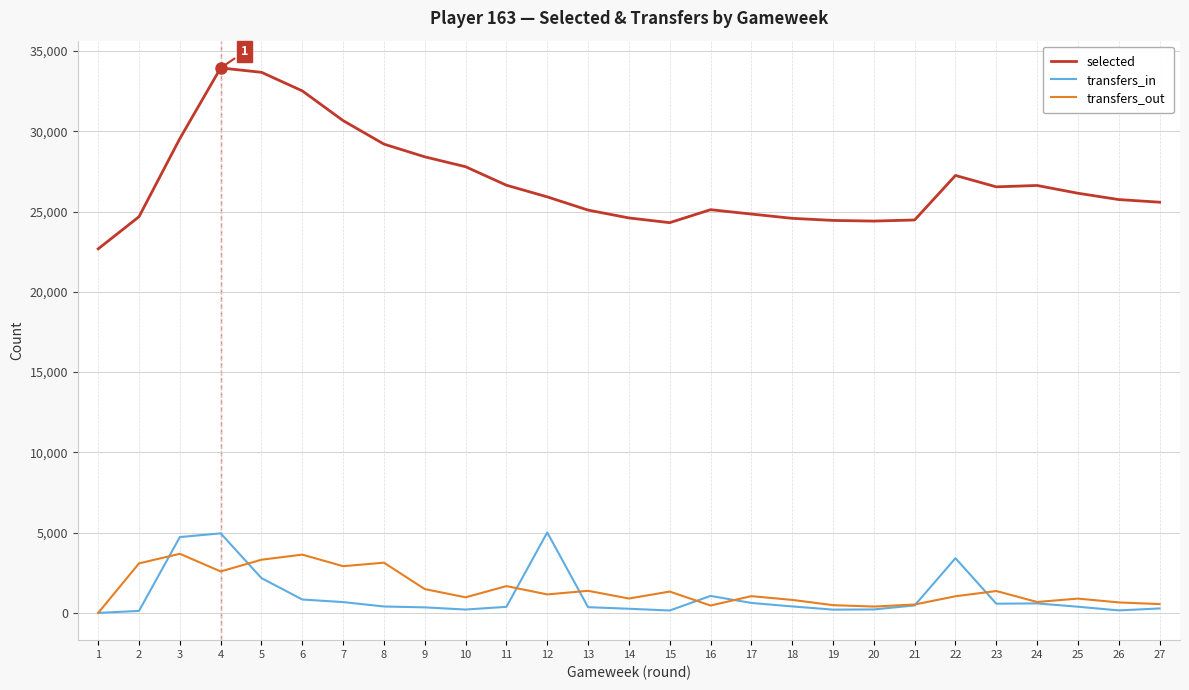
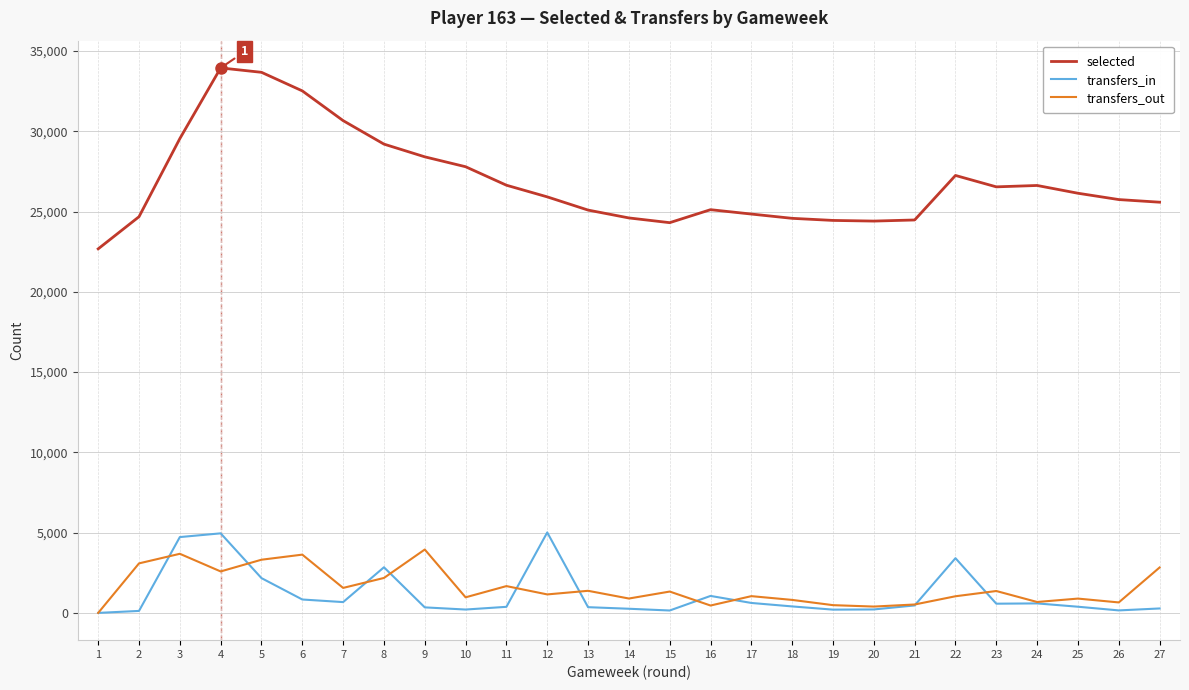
  {
    "transfers_in": {
      "2": "100",
      "3": "4,700",
      "4": "5,000",
      "5": "2,200",
      "6": "800",
      "7": "700",
-     "8": "400",
+     "8": "2,800",
      "9": "300",
      "10": "200",
      "11": "400",
      "12": "5,000",
      "13": "400",
      "14": "300",
      "15": "200",
      "16": "1,100",
      "17": "600",
      "18": "400",
      "19": "200",
      "20": "200",
      "22": "3,400",
      "23": "600",
      "25": "400",
      "26": "200",
      "27": "300"
    },
    "transfers_out": {
      "2": "3,100",
      "3": "3,700",
      "4": "2,600",
      "5": "3,300",
      "6": "3,600",
-     "7": "2,900",
-     "8": "3,100",
-     "9": "1,500",
+     "7": "1,600",
+     "8": "2,200",
+     "9": "3,900",
      "10": "1,000",
      "11": "1,700",
      "12": "1,200",
      "13": "1,400",
      "14": "900",
      "15": "1,300",
      "16": "500",
      "17": "1,000",
      "18": "800",
      "19": "500",
      "20": "400",
      "22": "1,000",
      "23": "1,400",
      "25": "900",
      "26": "700",
-     "27": "500"
+     "27": "2,800"
    }
  }
